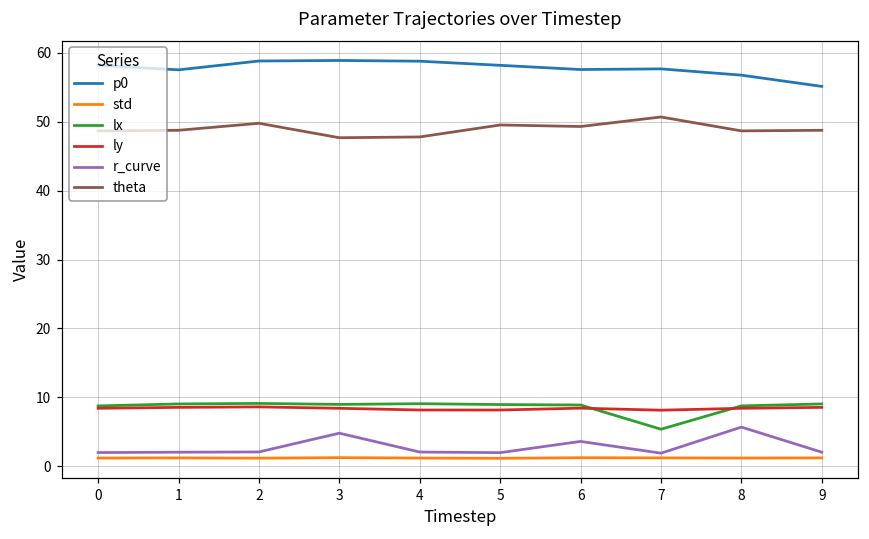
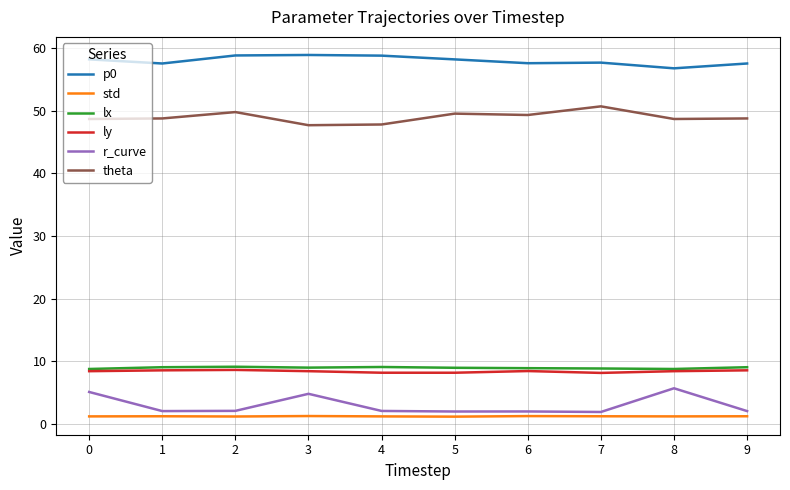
  {
    "p0": {
      "1": 58,
      "2": 59,
      "3": 59,
      "4": 59,
      "5": 58,
      "6": 58,
      "7": 58,
      "8": 57,
-     "9": 55
+     "9": 58
    },
    "std": {
      "0": 1,
      "1": 1,
      "2": 1,
      "3": 1,
      "4": 1,
      "5": 1,
      "6": 1,
      "7": 1,
      "8": 1,
      "9": 1
    },
    "lx": {
      "1": 9,
      "2": 9,
      "3": 9,
      "4": 9,
      "5": 9,
      "6": 9,
-     "7": 5,
+     "7": 9,
      "9": 9
    },
    "ly": {
      "1": 9,
      "2": 9,
      "3": 8,
      "4": 8,
      "5": 8,
      "6": 8,
      "7": 8,
      "9": 9
    },
    "r_curve": {
-     "0": 2,
+     "0": 5,
      "1": 2,
      "2": 2,
      "3": 5,
      "4": 2,
      "5": 2,
-     "6": 4,
+     "6": 2,
      "7": 2,
      "8": 6,
      "9": 2
    },
    "theta": {
      "1": 49,
      "2": 50,
      "3": 48,
      "4": 48,
      "5": 50,
      "6": 49,
      "7": 51,
      "8": 49,
      "9": 49
    }
  }
